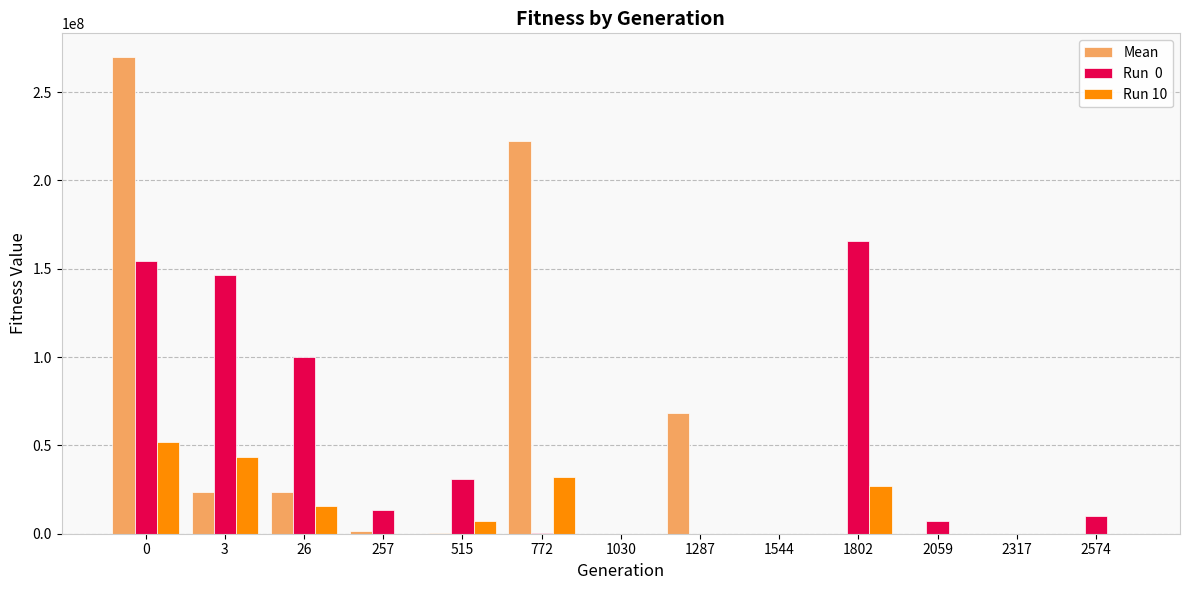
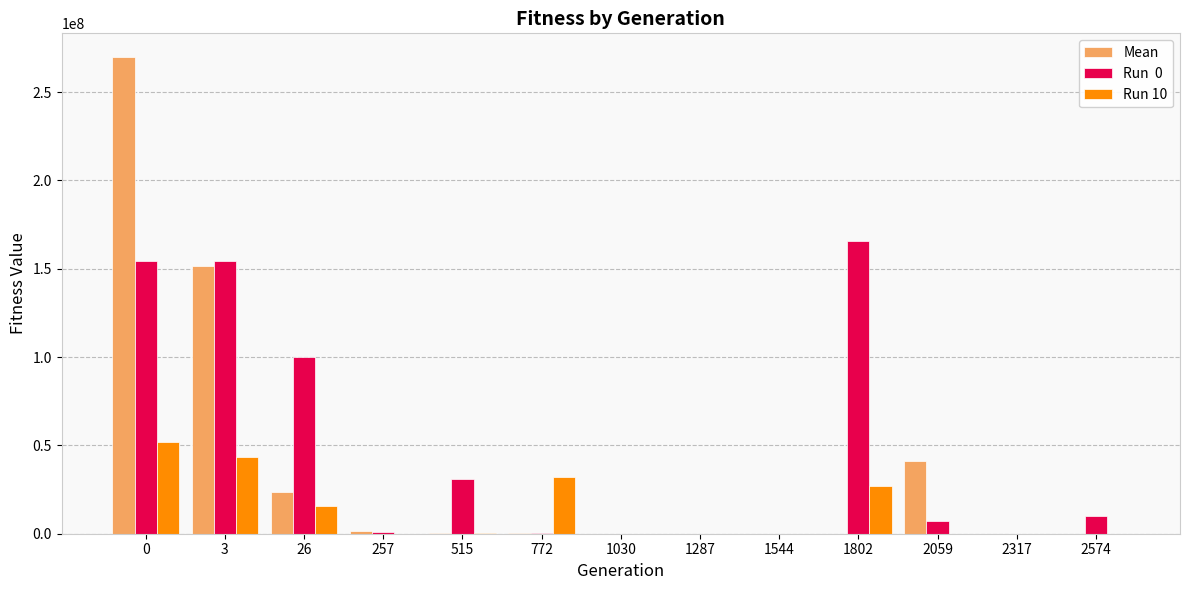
  {
    "Mean": {
      "0": 270000000,
-     "3": 23000000,
+     "3": 151000000,
      "26": 24000000,
      "257": 2000000,
-     "772": 222000000,
-     "1287": 68000000,
-     "2059": 0
+     "772": 0,
+     "1287": 0,
+     "2059": 41000000
    },
    "Run 0": {
      "0": 154000000,
-     "3": 146000000,
+     "3": 154000000,
      "26": 100000000,
-     "257": 13000000,
+     "257": 1000000,
      "515": 31000000,
      "1802": 166000000,
      "2059": 7000000,
      "2574": 10000000
    },
    "Run 10": {
      "0": 52000000,
      "3": 43000000,
      "26": 16000000,
      "257": 0,
-     "515": 7000000,
+     "515": 0,
      "772": 32000000,
      "1287": 0,
      "1544": 0,
      "1802": 27000000,
      "2059": 0,
      "2317": 0,
      "2574": 0
    }
  }
